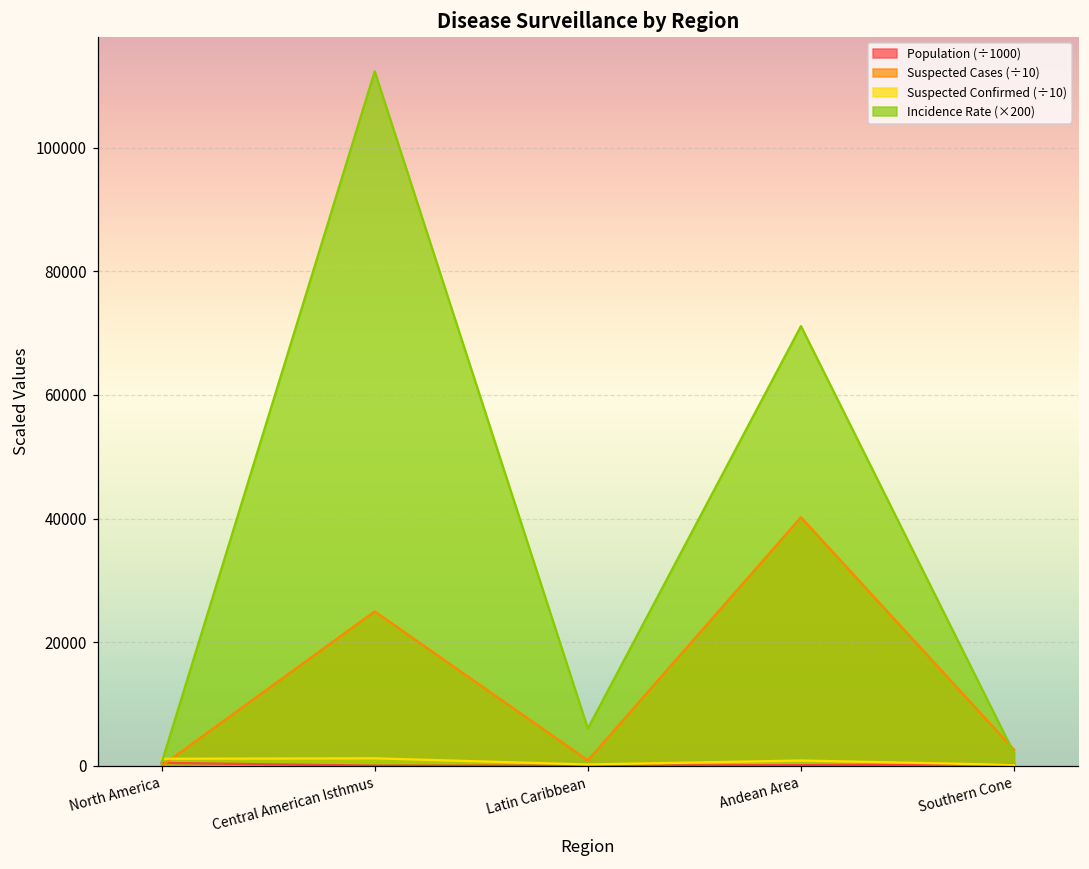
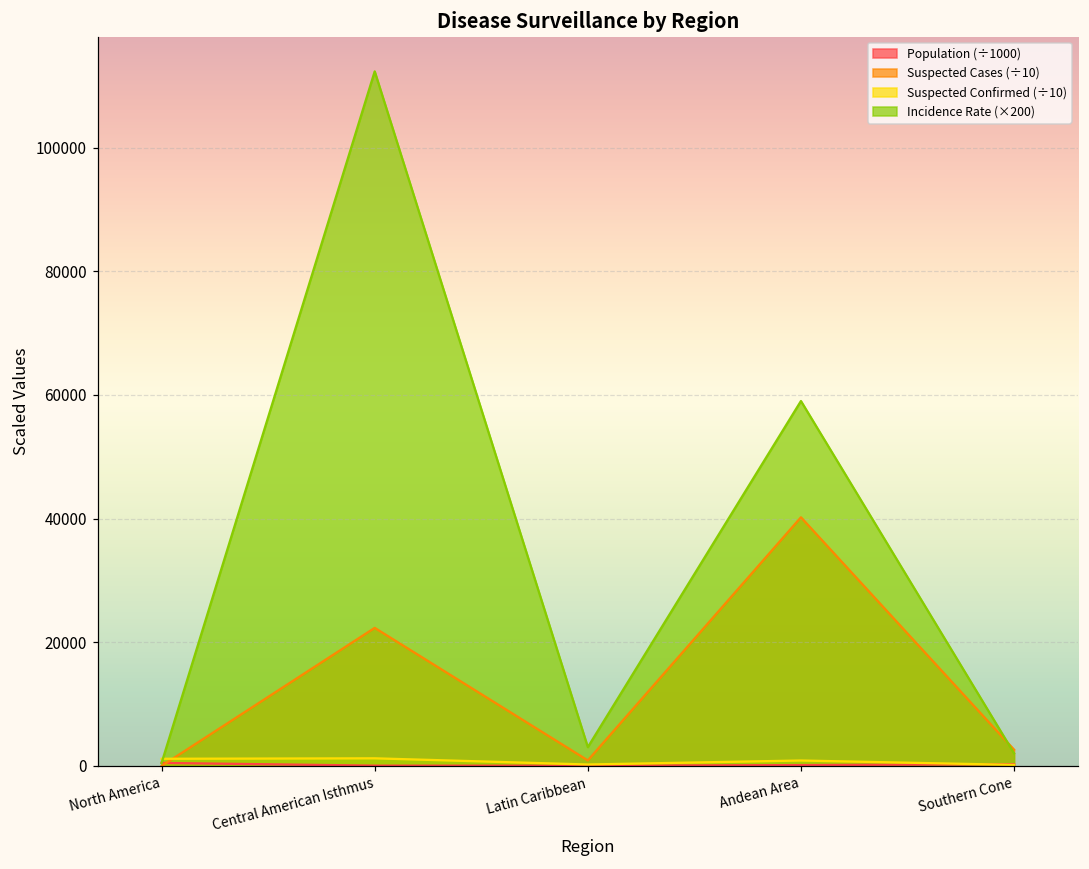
  {
    "Population (÷1000)": {
      "Central American Isthmus": 0,
      "Andean Area": 0
    },
    "Suspected Cases (÷10)": {
      "North America": 0,
-     "Central American Isthmus": 25000,
+     "Central American Isthmus": 22000,
      "Latin Caribbean": 1000,
      "Andean Area": 40000,
      "Southern Cone": 3000
    },
    "Suspected Confirmed (÷10)": {
      "North America": 1000,
      "Central American Isthmus": 1000,
      "Andean Area": 1000
    },
    "Incidence Rate (×200)": {
      "Central American Isthmus": 112000,
-     "Latin Caribbean": 6000,
-     "Andean Area": 71000,
+     "Latin Caribbean": 3000,
+     "Andean Area": 59000,
      "Southern Cone": 2000
    }
  }
